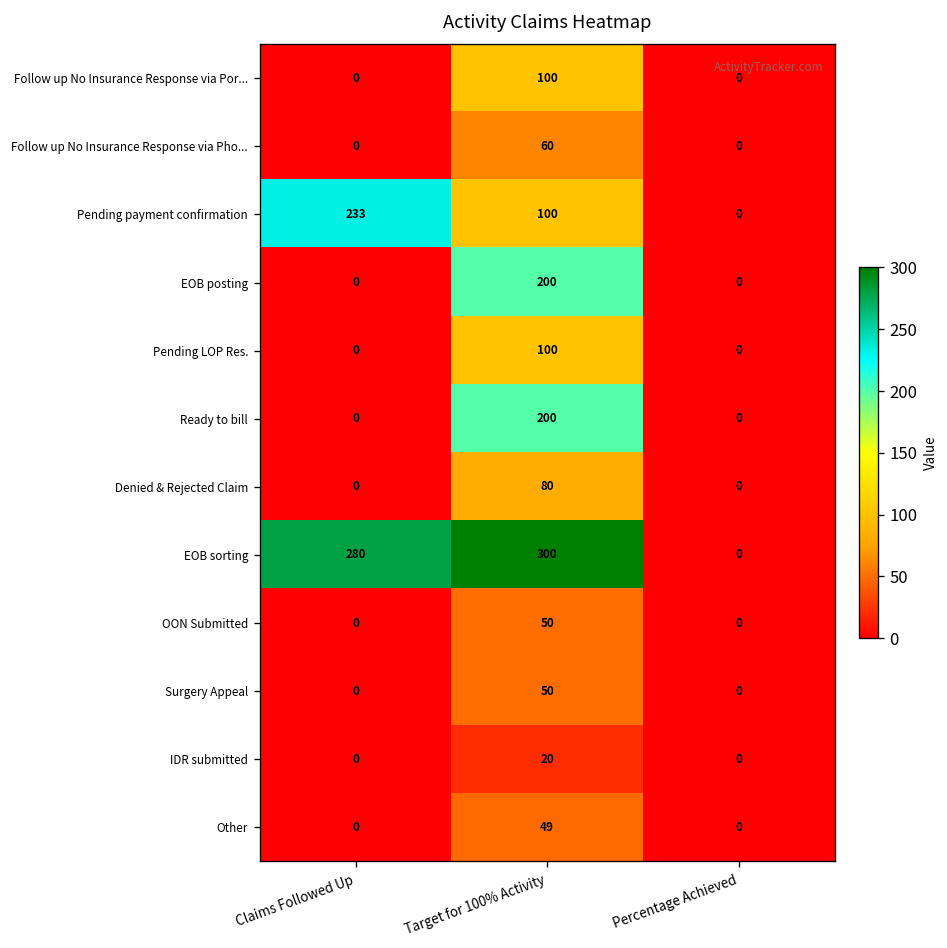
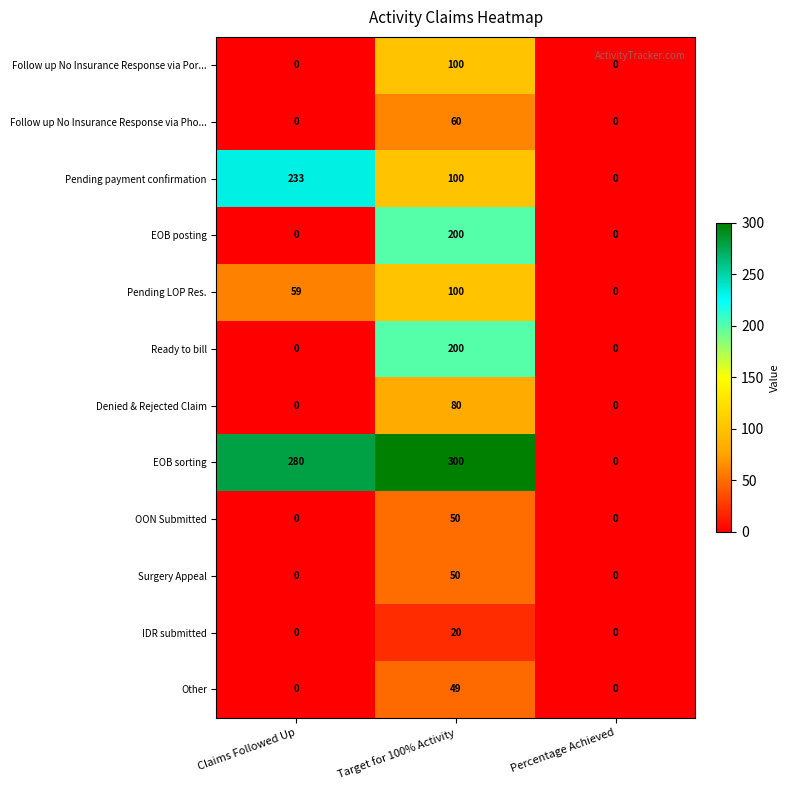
  {
    "Follow up No Insurance Response via Por...": {
      "Claims Followed Up": 0,
      "Target for 100% Activity": 100
    },
    "Follow up No Insurance Response via Pho...": {
      "Claims Followed Up": 0,
      "Target for 100% Activity": 60,
      "Percentage Achieved": 0
    },
    "Pending payment confirmation": {
      "Claims Followed Up": 233,
      "Target for 100% Activity": 100,
      "Percentage Achieved": 0
    },
    "EOB posting": {
      "Claims Followed Up": 0,
      "Target for 100% Activity": 200,
      "Percentage Achieved": 0
    },
    "Pending LOP Res.": {
-     "Claims Followed Up": 0,
+     "Claims Followed Up": 59,
      "Target for 100% Activity": 100,
      "Percentage Achieved": 0
    },
    "Ready to bill": {
      "Claims Followed Up": 0,
      "Target for 100% Activity": 200,
      "Percentage Achieved": 0
    },
    "Denied & Rejected Claim": {
      "Claims Followed Up": 0,
      "Target for 100% Activity": 80,
      "Percentage Achieved": 0
    },
    "EOB sorting": {
      "Claims Followed Up": 280,
      "Target for 100% Activity": 300,
      "Percentage Achieved": 0
    },
    "OON Submitted": {
      "Claims Followed Up": 0,
      "Target for 100% Activity": 50,
      "Percentage Achieved": 0
    },
    "Surgery Appeal": {
      "Claims Followed Up": 0,
      "Target for 100% Activity": 50,
      "Percentage Achieved": 0
    },
    "IDR submitted": {
      "Claims Followed Up": 0,
      "Target for 100% Activity": 20,
      "Percentage Achieved": 0
    },
    "Other": {
      "Claims Followed Up": 0,
      "Target for 100% Activity": 49,
      "Percentage Achieved": 0
    }
  }
